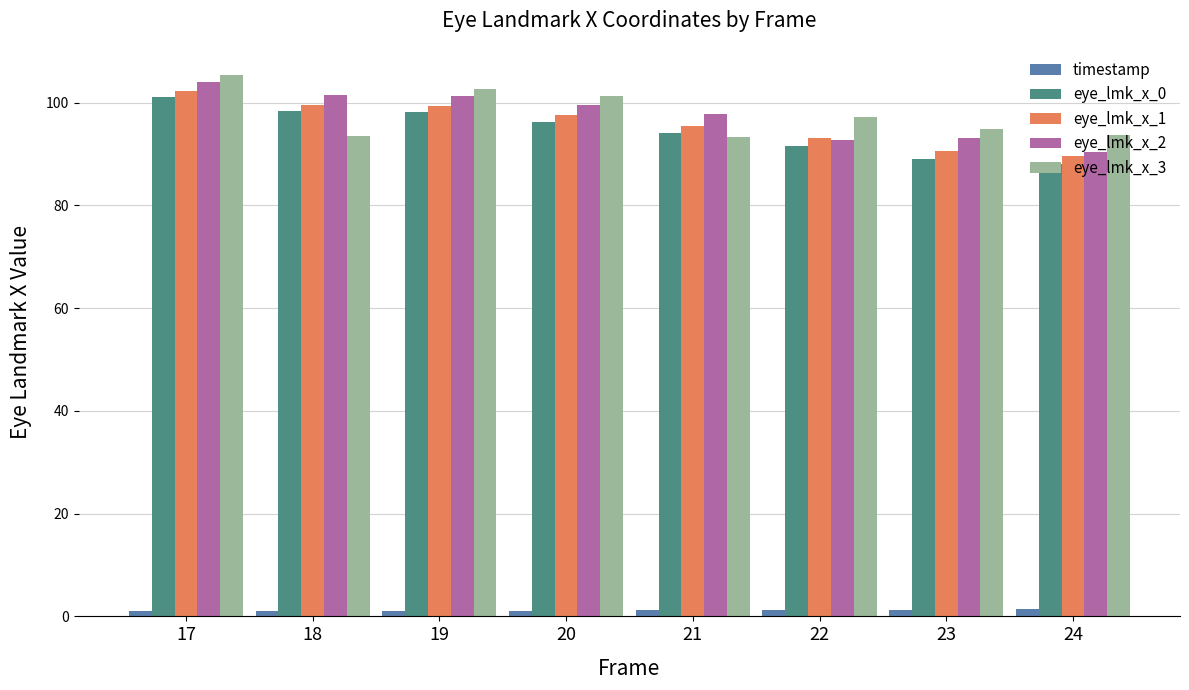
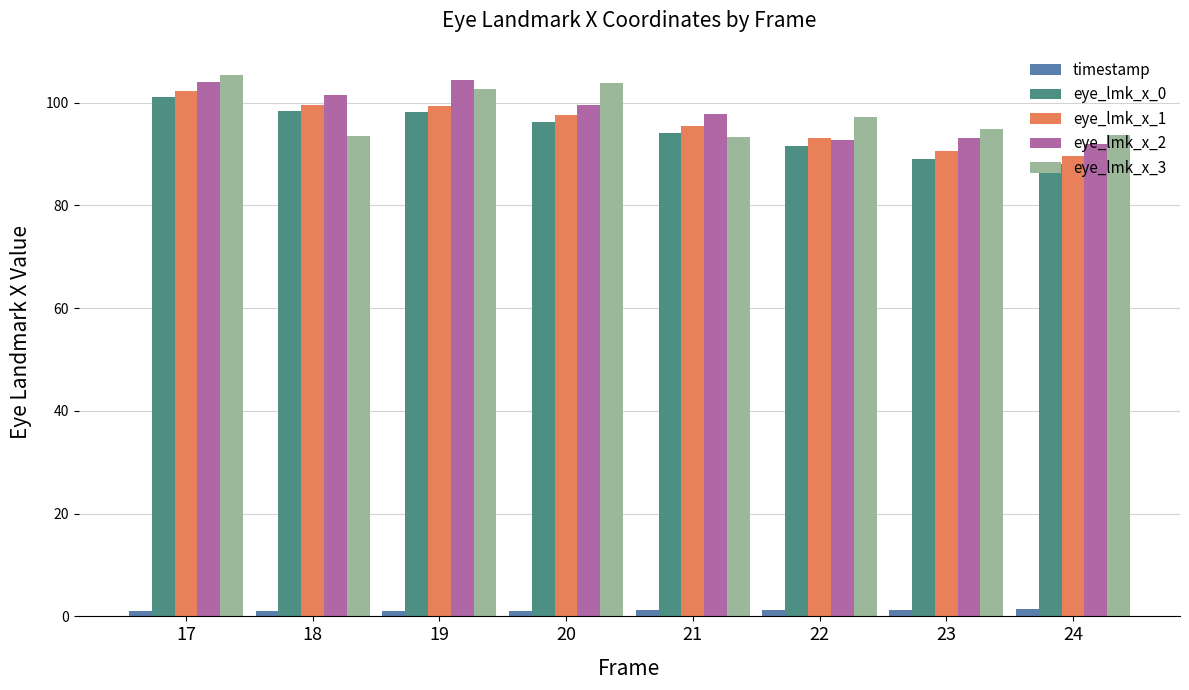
  {
    "eye_lmk_x_1": {
      "17": 102,
      "18": 100,
      "19": 99,
      "20": 98,
      "21": 96,
      "22": 93,
      "23": 91,
      "24": 90
    },
    "eye_lmk_x_2": {
      "17": 104,
      "18": 101,
-     "19": 101,
+     "19": 104,
      "20": 100,
      "21": 98,
      "22": 93,
      "23": 93,
-     "24": 90
+     "24": 92
    },
    "eye_lmk_x_3": {
      "17": 105,
      "18": 94,
      "19": 103,
-     "20": 101,
+     "20": 104,
      "21": 93,
      "22": 97,
      "23": 95,
      "24": 94
    }
  }
